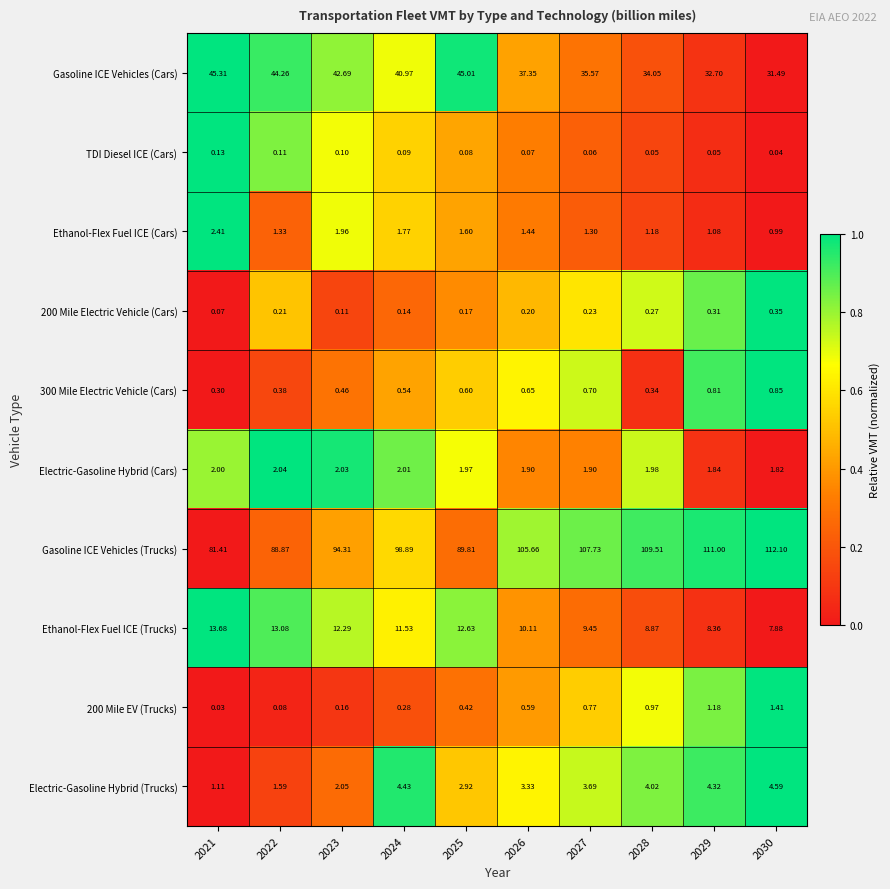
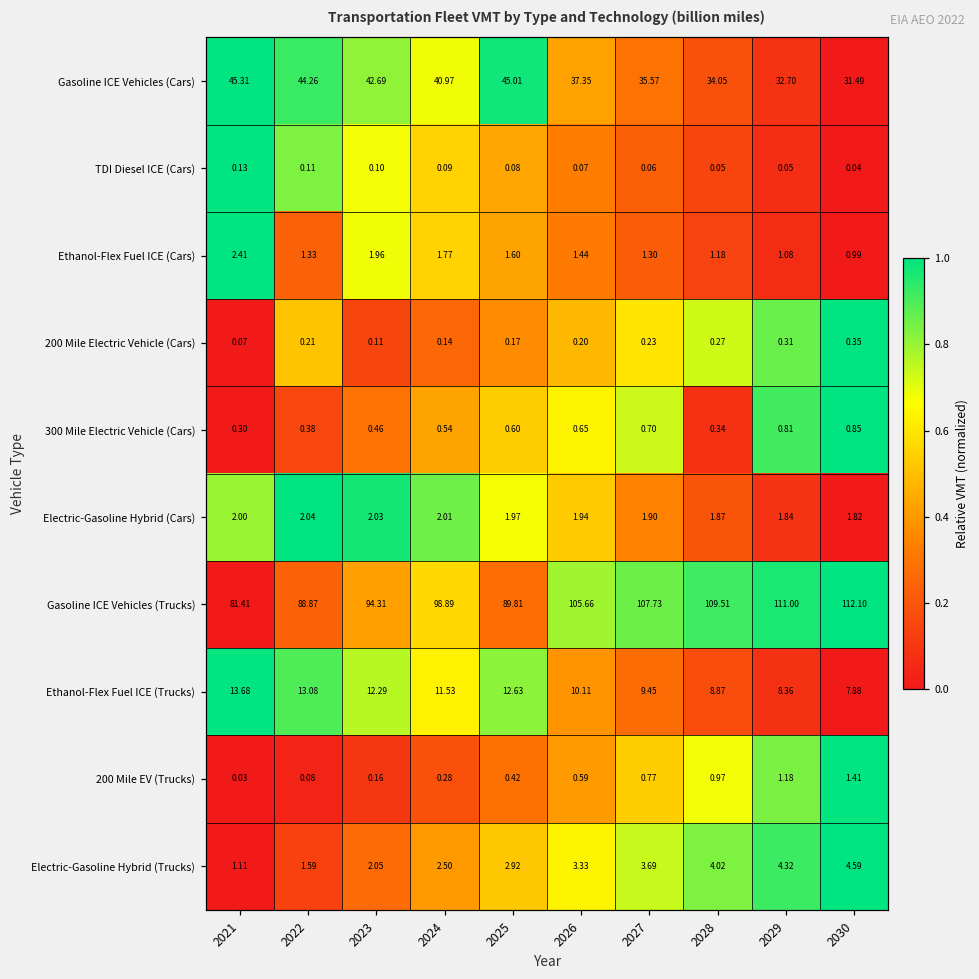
  {
    "Gasoline ICE Vehicles (Cars)": {
      "2021": 45.31,
      "2022": 44.26,
      "2023": 42.69,
      "2024": 40.97,
      "2025": 45.01,
      "2026": 37.35,
      "2027": 35.57,
      "2028": 34.05,
      "2029": 32.70,
      "2030": 31.49
    },
    "TDI Diesel ICE (Cars)": {
      "2021": 0.13,
      "2022": 0.11,
      "2023": 0.10,
      "2024": 0.09,
      "2025": 0.08,
      "2026": 0.07,
      "2027": 0.06,
      "2028": 0.05,
      "2029": 0.05,
      "2030": 0.04
    },
    "Ethanol-Flex Fuel ICE (Cars)": {
      "2021": 2.41,
      "2022": 1.33,
      "2023": 1.96,
      "2024": 1.77,
      "2025": 1.60,
      "2026": 1.44,
      "2027": 1.30,
      "2028": 1.18,
      "2029": 1.08,
      "2030": 0.99
    },
    "200 Mile Electric Vehicle (Cars)": {
      "2021": 0.07,
      "2022": 0.21,
      "2023": 0.11,
      "2024": 0.14,
      "2025": 0.17,
      "2026": 0.20,
      "2027": 0.23,
      "2028": 0.27,
      "2029": 0.31,
      "2030": 0.35
    },
    "300 Mile Electric Vehicle (Cars)": {
      "2021": 0.30,
      "2022": 0.38,
      "2023": 0.46,
      "2024": 0.54,
      "2025": 0.60,
      "2026": 0.65,
      "2027": 0.70,
      "2028": 0.34,
      "2029": 0.81,
      "2030": 0.85
    },
    "Electric-Gasoline Hybrid (Cars)": {
      "2021": 2.00,
      "2022": 2.04,
      "2023": 2.03,
      "2024": 2.01,
      "2025": 1.97,
-     "2026": 1.90,
+     "2026": 1.94,
      "2027": 1.90,
-     "2028": 1.98,
+     "2028": 1.87,
      "2029": 1.84,
      "2030": 1.82
    },
    "Gasoline ICE Vehicles (Trucks)": {
      "2021": 81.41,
      "2022": 88.87,
      "2023": 94.31,
      "2024": 98.89,
      "2025": 89.81,
      "2026": 105.66,
      "2027": 107.73,
      "2028": 109.51,
      "2029": 111.00,
      "2030": 112.10
    },
    "Ethanol-Flex Fuel ICE (Trucks)": {
      "2021": 13.68,
      "2022": 13.08,
      "2023": 12.29,
      "2024": 11.53,
      "2025": 12.63,
      "2026": 10.11,
      "2027": 9.45,
      "2028": 8.87,
      "2029": 8.36,
      "2030": 7.88
    },
    "200 Mile EV (Trucks)": {
      "2021": 0.03,
      "2022": 0.08,
      "2023": 0.16,
      "2024": 0.28,
      "2025": 0.42,
      "2026": 0.59,
      "2027": 0.77,
      "2028": 0.97,
      "2029": 1.18,
      "2030": 1.41
    },
    "Electric-Gasoline Hybrid (Trucks)": {
      "2021": 1.11,
      "2022": 1.59,
      "2023": 2.05,
-     "2024": 4.43,
+     "2024": 2.50,
      "2025": 2.92,
      "2026": 3.33,
      "2027": 3.69,
      "2028": 4.02,
      "2029": 4.32,
      "2030": 4.59
    }
  }
